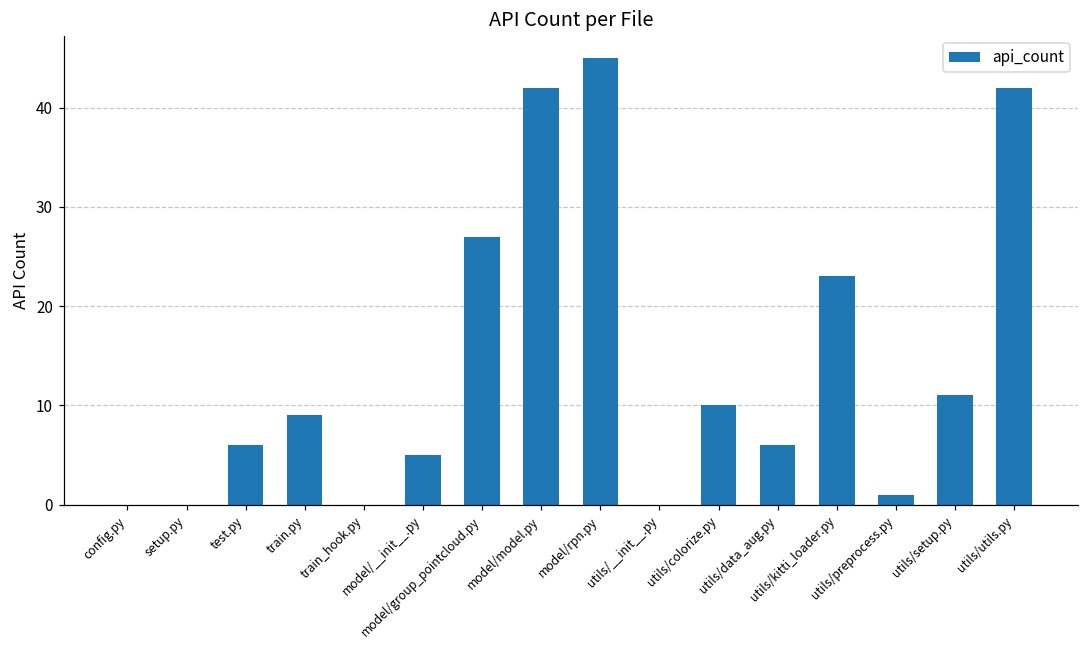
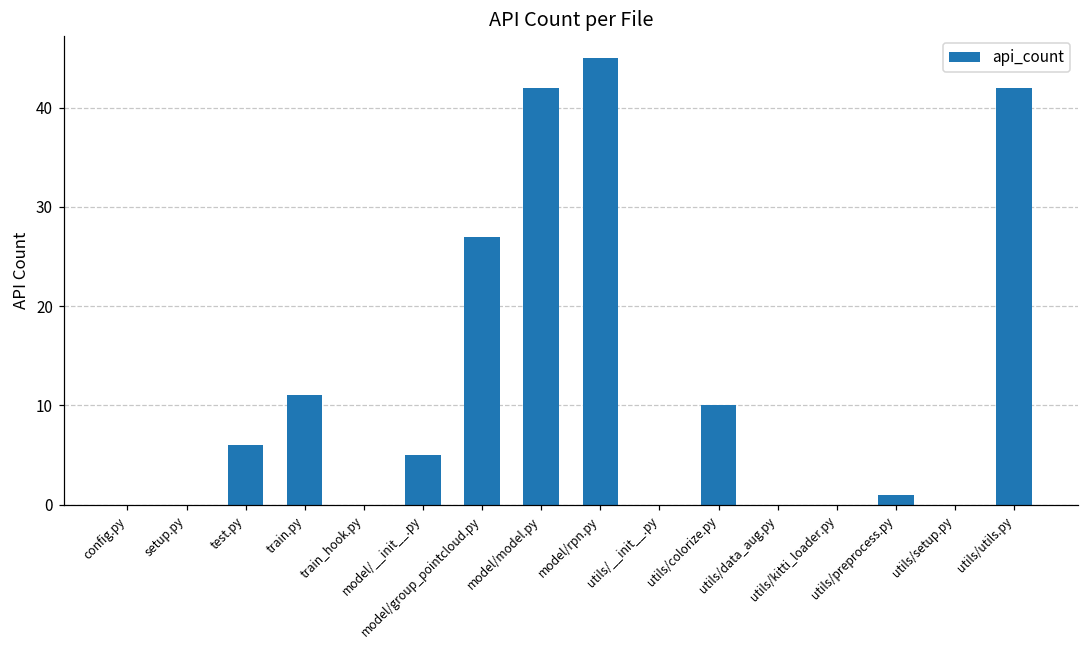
  {
    "config.py": 0,
    "setup.py": 0,
    "test.py": 6,
-   "train.py": 9,
+   "train.py": 11,
    "train_hook.py": 0,
    "model/__init__.py": 5,
    "model/group_pointcloud.py": 27,
    "model/model.py": 42,
    "model/rpn.py": 45,
    "utils/__init__.py": 0,
    "utils/colorize.py": 10,
-   "utils/data_aug.py": 6,
-   "utils/kitti_loader.py": 23,
+   "utils/data_aug.py": 0,
+   "utils/kitti_loader.py": 0,
    "utils/preprocess.py": 1,
-   "utils/setup.py": 11,
+   "utils/setup.py": 0,
    "utils/utils.py": 42
  }
